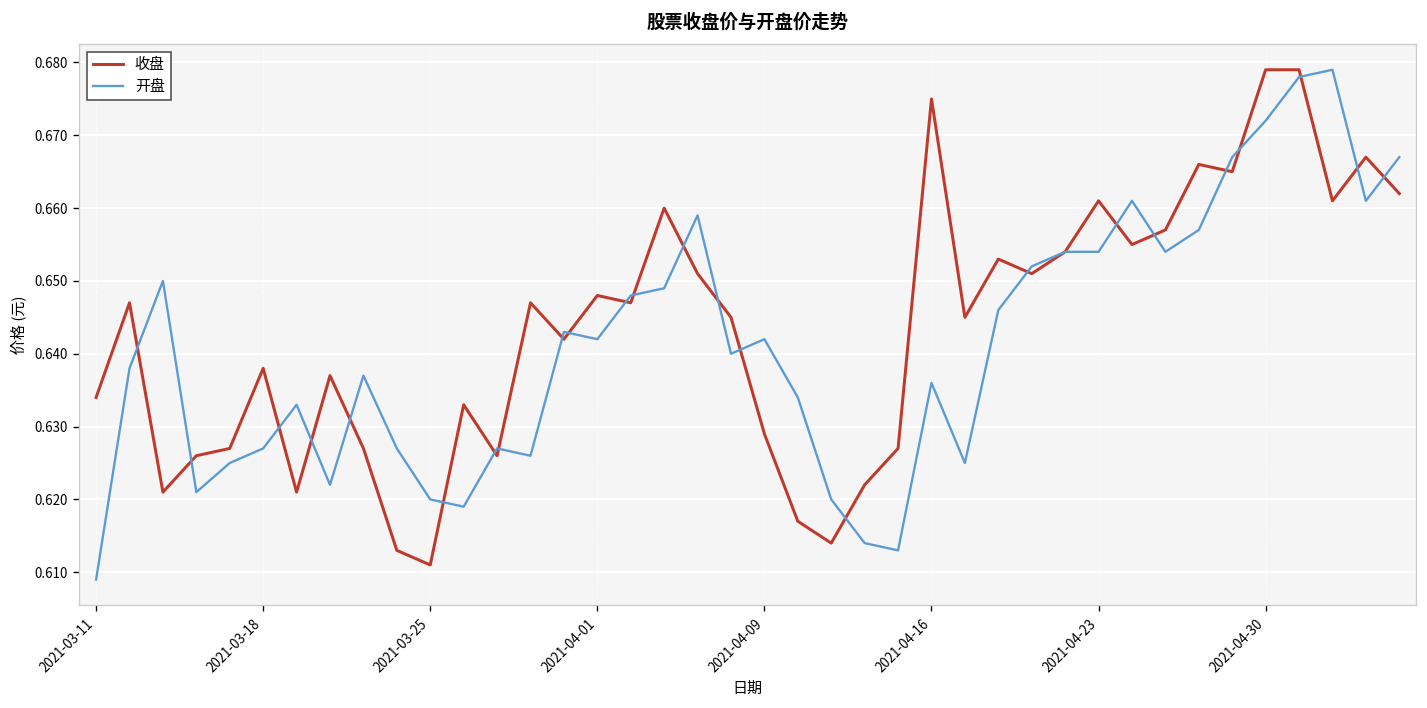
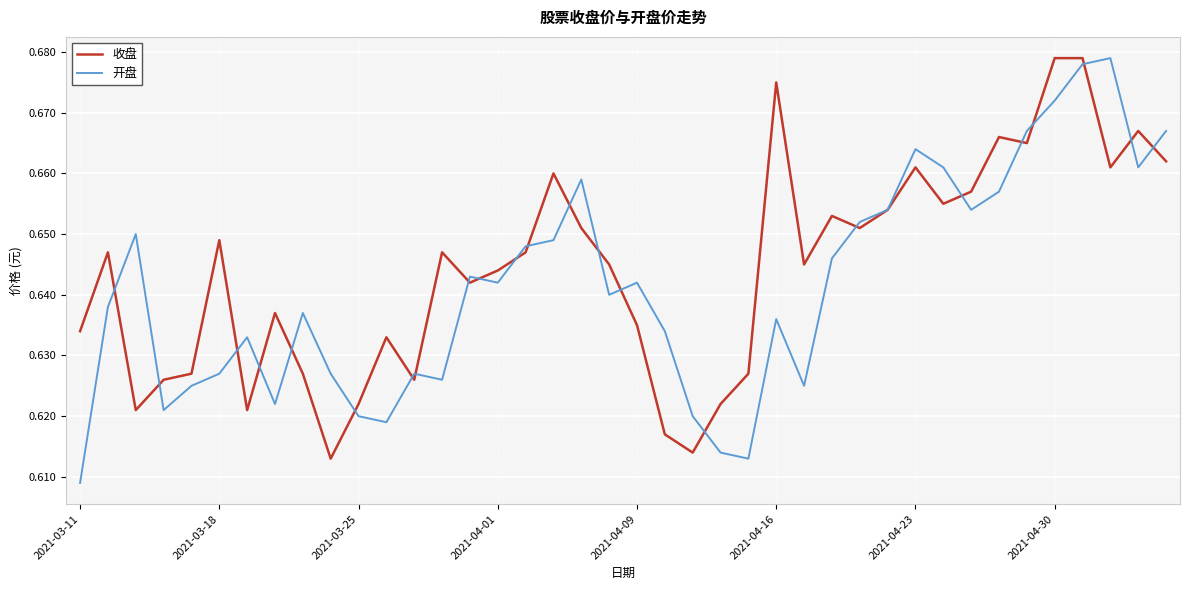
  {
    "收盘": {
      "2021-03-11": 0.634,
-     "2021-03-18": 0.638,
-     "2021-03-25": 0.611,
-     "2021-04-01": 0.648,
-     "2021-04-09": 0.629,
+     "2021-03-18": 0.649,
+     "2021-03-25": 0.622,
+     "2021-04-01": 0.644,
+     "2021-04-09": 0.635,
      "2021-04-16": 0.675,
      "2021-04-23": 0.661,
      "2021-04-30": 0.679
    },
    "开盘": {
      "2021-03-11": 0.609,
      "2021-03-18": 0.627,
      "2021-03-25": 0.620,
      "2021-04-01": 0.642,
      "2021-04-09": 0.642,
      "2021-04-16": 0.636,
-     "2021-04-23": 0.654,
+     "2021-04-23": 0.664,
      "2021-04-30": 0.672
    }
  }
